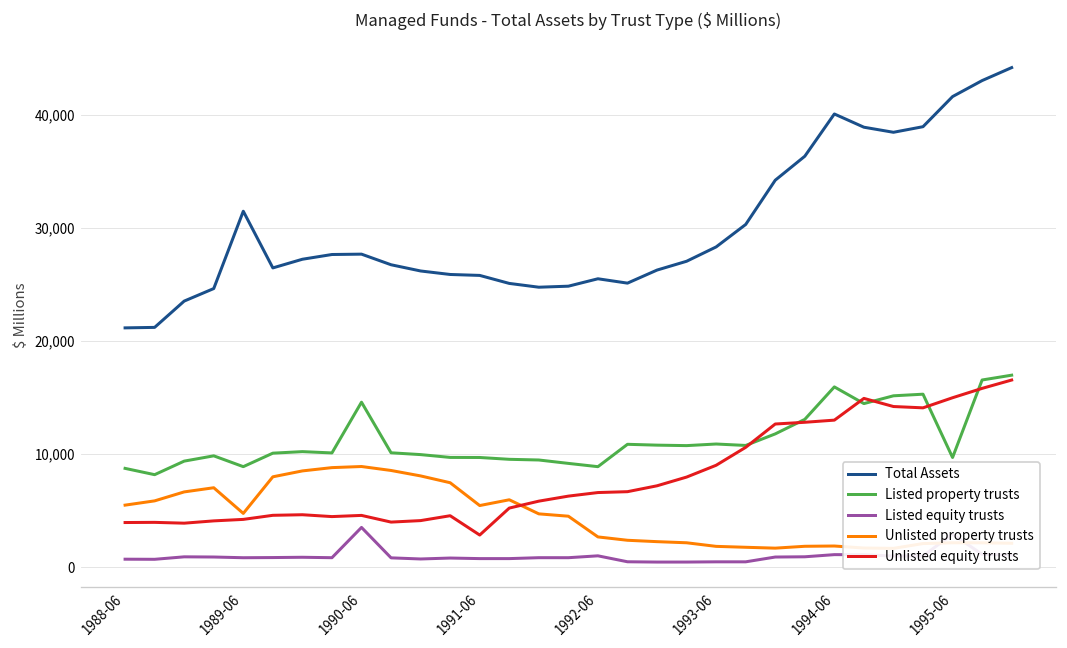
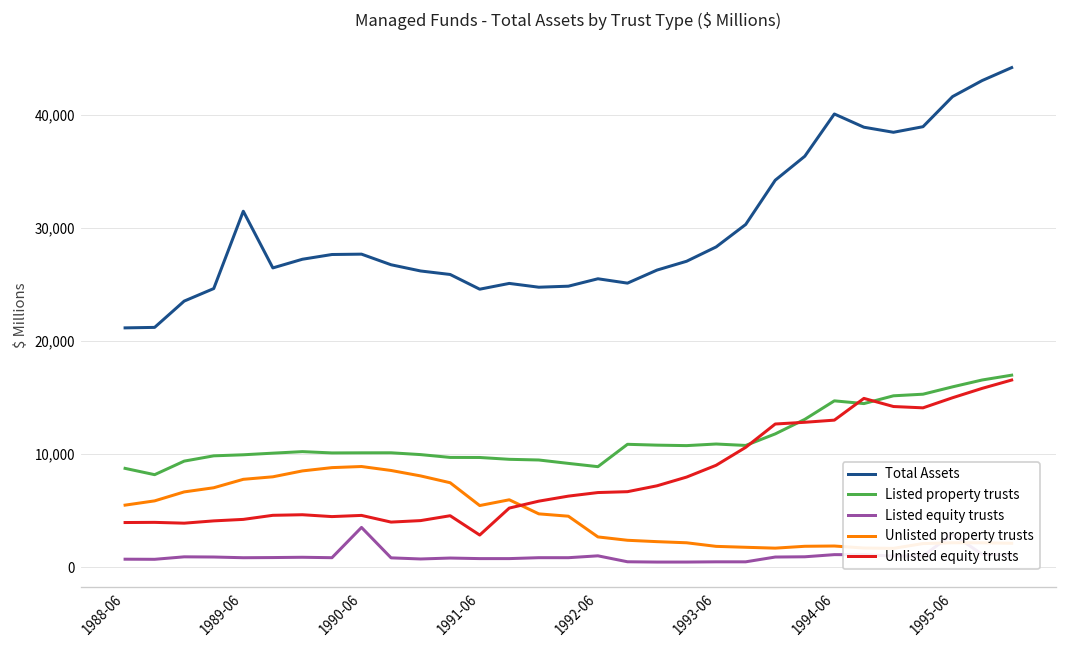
  {
    "Total Assets": {
      "1988-06": "21,000",
      "1989-06": "32,000",
      "1990-06": "28,000",
-     "1991-06": "26,000",
+     "1991-06": "25,000",
      "1992-06": "26,000",
      "1993-06": "28,000",
      "1994-06": "40,000",
      "1995-06": "42,000"
    },
    "Listed property trusts": {
      "1988-06": "9,000",
-     "1989-06": "9,000",
-     "1990-06": "15,000",
+     "1989-06": "10,000",
+     "1990-06": "10,000",
      "1991-06": "10,000",
      "1992-06": "9,000",
      "1993-06": "11,000",
-     "1994-06": "16,000",
-     "1995-06": "10,000"
+     "1994-06": "15,000",
+     "1995-06": "16,000"
    },
    "Listed equity trusts": {
      "1988-06": "1,000",
      "1989-06": "1,000",
      "1990-06": "4,000",
      "1991-06": "1,000",
      "1992-06": "1,000",
      "1993-06": "0",
      "1994-06": "1,000"
    },
    "Unlisted property trusts": {
      "1988-06": "6,000",
-     "1989-06": "5,000",
+     "1989-06": "8,000",
      "1990-06": "9,000",
      "1991-06": "5,000",
      "1992-06": "3,000",
      "1993-06": "2,000",
      "1994-06": "2,000"
    },
    "Unlisted equity trusts": {
      "1988-06": "4,000",
      "1989-06": "4,000",
      "1990-06": "5,000",
      "1991-06": "3,000",
      "1992-06": "7,000",
      "1993-06": "9,000",
      "1994-06": "13,000",
      "1995-06": "15,000"
    }
  }
